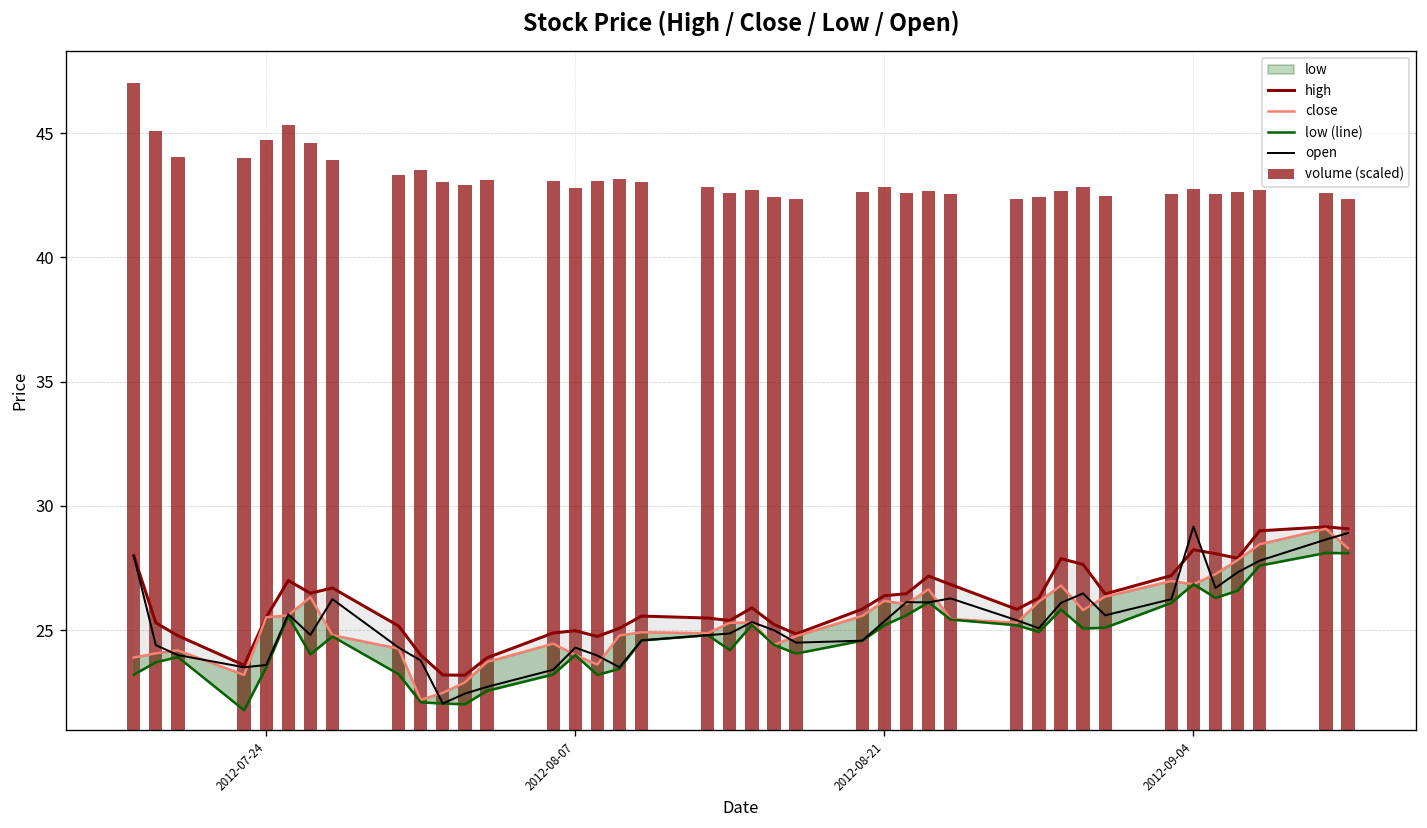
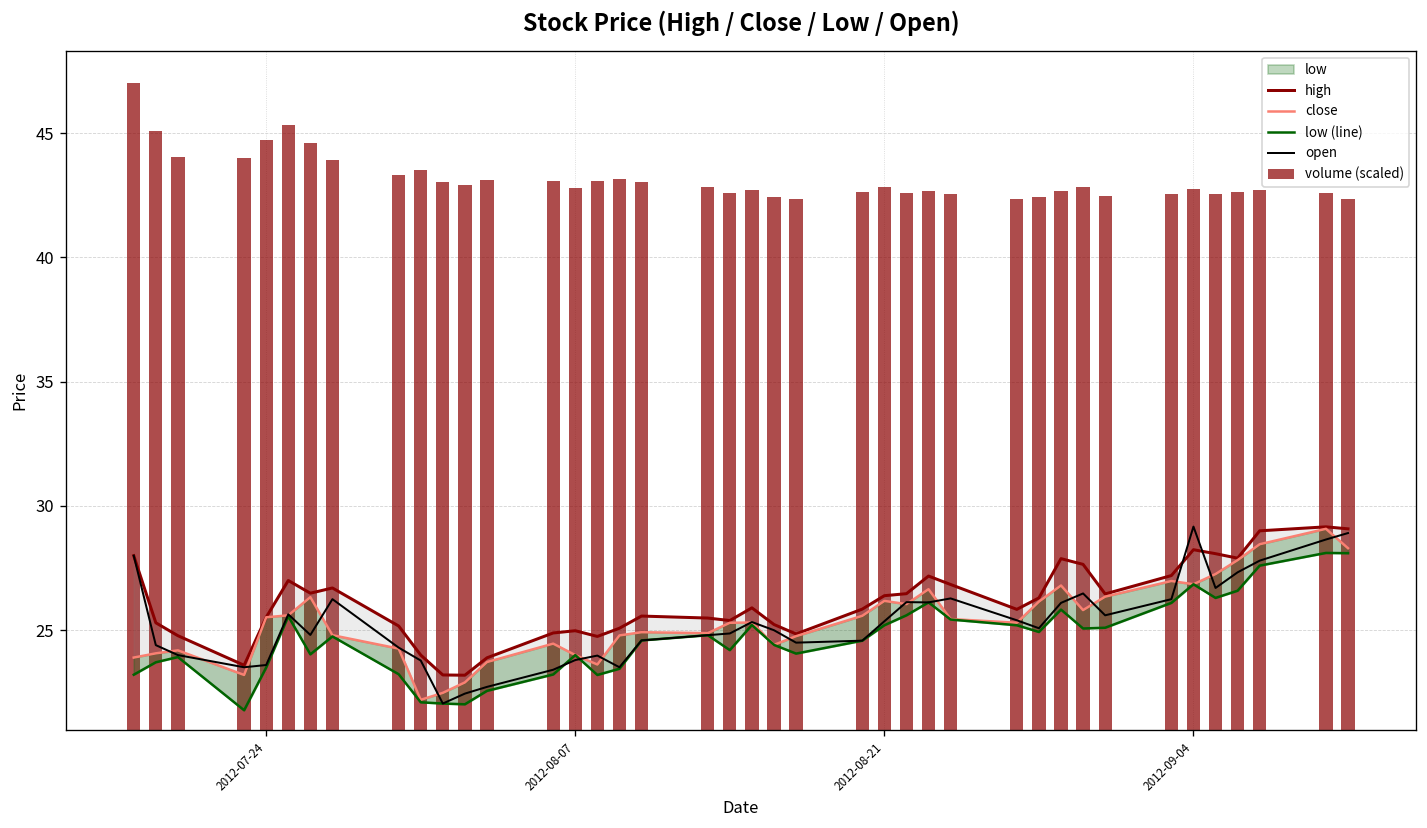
  {
    "open": {
-     "2012-08-07": 24.3,
+     "2012-08-07": 23.8,
      "2012-08-21": 25.4,
      "2012-09-04": 29.2
    }
  }
